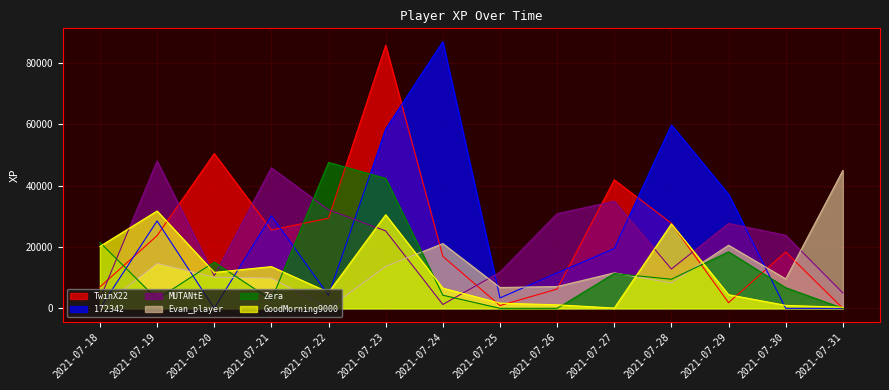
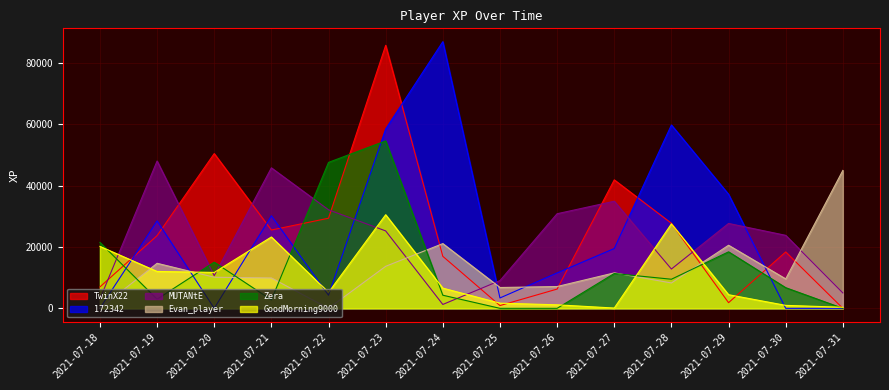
  {
    "TwinX22": {
      "2021-07-18": 7000,
      "2021-07-19": 24000,
      "2021-07-20": 50000,
      "2021-07-21": 26000,
      "2021-07-22": 29000,
      "2021-07-23": 86000,
      "2021-07-24": 17000,
      "2021-07-26": 6000,
      "2021-07-27": 42000,
      "2021-07-29": 2000,
      "2021-07-30": 18000
    },
    "172342": {
      "2021-07-19": 28000,
      "2021-07-21": 30000,
      "2021-07-23": 58000,
      "2021-07-24": 87000,
      "2021-07-25": 3000,
      "2021-07-26": 12000,
      "2021-07-27": 19000,
      "2021-07-28": 60000,
      "2021-07-29": 37000,
      "2021-07-30": 0
    },
    "MUTANtE": {
      "2021-07-19": 48000,
      "2021-07-21": 46000,
      "2021-07-22": 32000,
      "2021-07-23": 25000,
      "2021-07-24": 1000,
-     "2021-07-25": 12000,
+     "2021-07-25": 9000,
      "2021-07-26": 31000,
      "2021-07-27": 35000,
      "2021-07-28": 13000,
      "2021-07-29": 28000,
      "2021-07-30": 24000,
      "2021-07-31": 5000
    },
    "Evan_player": {
      "2021-07-19": 15000,
      "2021-07-21": 10000,
      "2021-07-23": 14000,
      "2021-07-24": 21000,
      "2021-07-25": 7000,
      "2021-07-26": 7000,
      "2021-07-28": 8000,
      "2021-07-29": 21000,
      "2021-07-30": 10000,
      "2021-07-31": 45000
    },
    "Zera": {
      "2021-07-18": 21000,
      "2021-07-20": 15000,
      "2021-07-22": 48000,
-     "2021-07-23": 42000,
+     "2021-07-23": 55000,
      "2021-07-24": 4000,
      "2021-07-25": 0,
      "2021-07-26": 0,
      "2021-07-28": 9000,
      "2021-07-29": 18000,
      "2021-07-30": 7000
    },
    "GoodMorning9000": {
      "2021-07-18": 20000,
-     "2021-07-19": 32000,
+     "2021-07-19": 12000,
      "2021-07-20": 12000,
-     "2021-07-21": 14000,
+     "2021-07-21": 23000,
      "2021-07-23": 31000,
      "2021-07-24": 7000,
      "2021-07-26": 1000,
      "2021-07-27": 0,
      "2021-07-29": 4000,
      "2021-07-30": 1000
    }
  }
